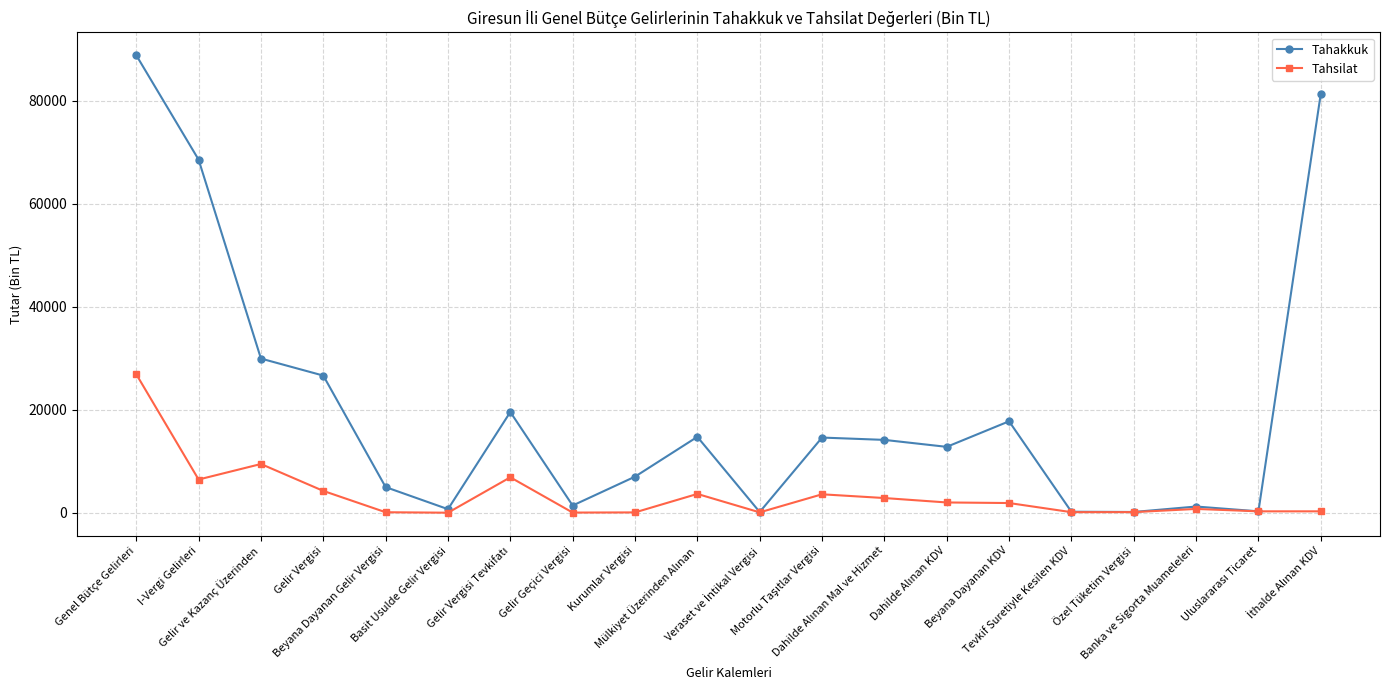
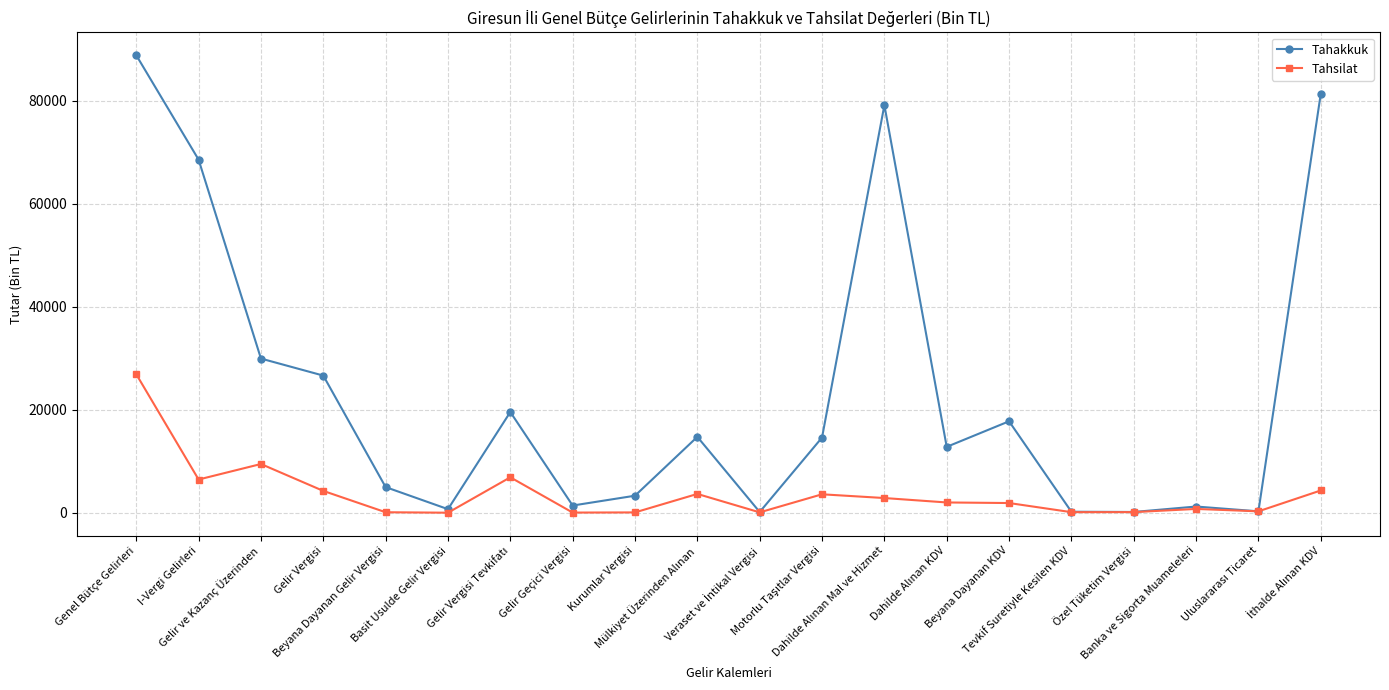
  {
    "Tahakkuk": {
      "Genel Bütçe Gelirleri": 89000,
      "I-Vergi Gelirleri": 69000,
      "Gelir ve Kazanç Üzerinden": 30000,
      "Gelir Vergisi": 27000,
      "Beyana Dayanan Gelir Vergisi": 5000,
      "Basit Usulde Gelir Vergisi": 1000,
      "Gelir Vergisi Tevkifatı": 20000,
      "Gelir Geçici Vergisi": 1000,
-     "Kurumlar Vergisi": 7000,
+     "Kurumlar Vergisi": 3000,
      "Mülkiyet Üzerinden Alınan": 15000,
      "Motorlu Taşıtlar Vergisi": 15000,
-     "Dahilde Alınan Mal ve Hizmet": 14000,
+     "Dahilde Alınan Mal ve Hizmet": 79000,
      "Dahilde Alınan KDV": 13000,
      "Beyana Dayanan KDV": 18000,
      "İthalde Alınan KDV": 81000
    },
    "Tahsilat": {
      "Genel Bütçe Gelirleri": 27000,
      "I-Vergi Gelirleri": 6000,
      "Gelir ve Kazanç Üzerinden": 9000,
      "Gelir Vergisi": 4000,
      "Beyana Dayanan Gelir Vergisi": 0,
      "Basit Usulde Gelir Vergisi": 0,
      "Gelir Vergisi Tevkifatı": 7000,
      "Gelir Geçici Vergisi": 0,
      "Kurumlar Vergisi": 0,
      "Mülkiyet Üzerinden Alınan": 4000,
      "Motorlu Taşıtlar Vergisi": 4000,
      "Dahilde Alınan Mal ve Hizmet": 3000,
      "Dahilde Alınan KDV": 2000,
      "Beyana Dayanan KDV": 2000,
-     "İthalde Alınan KDV": 0
+     "İthalde Alınan KDV": 4000
    }
  }
